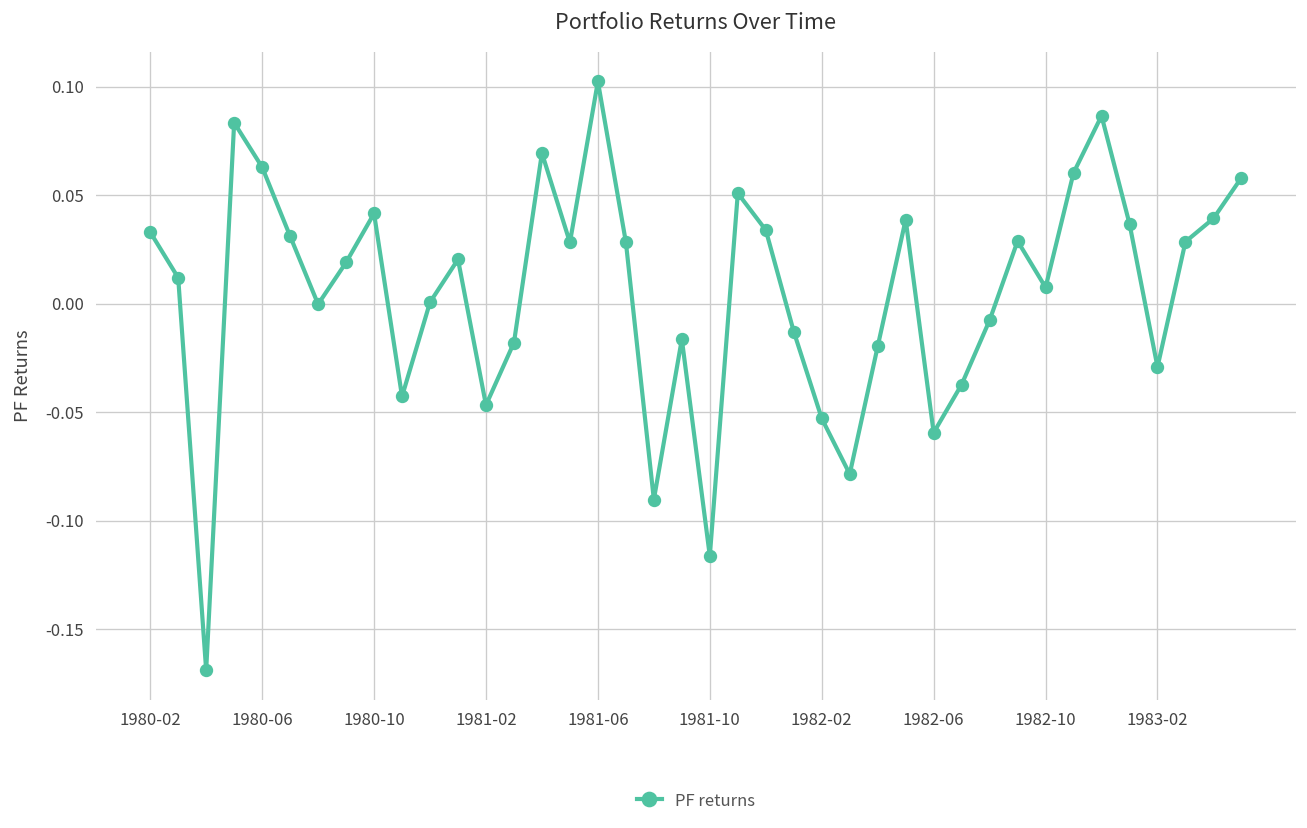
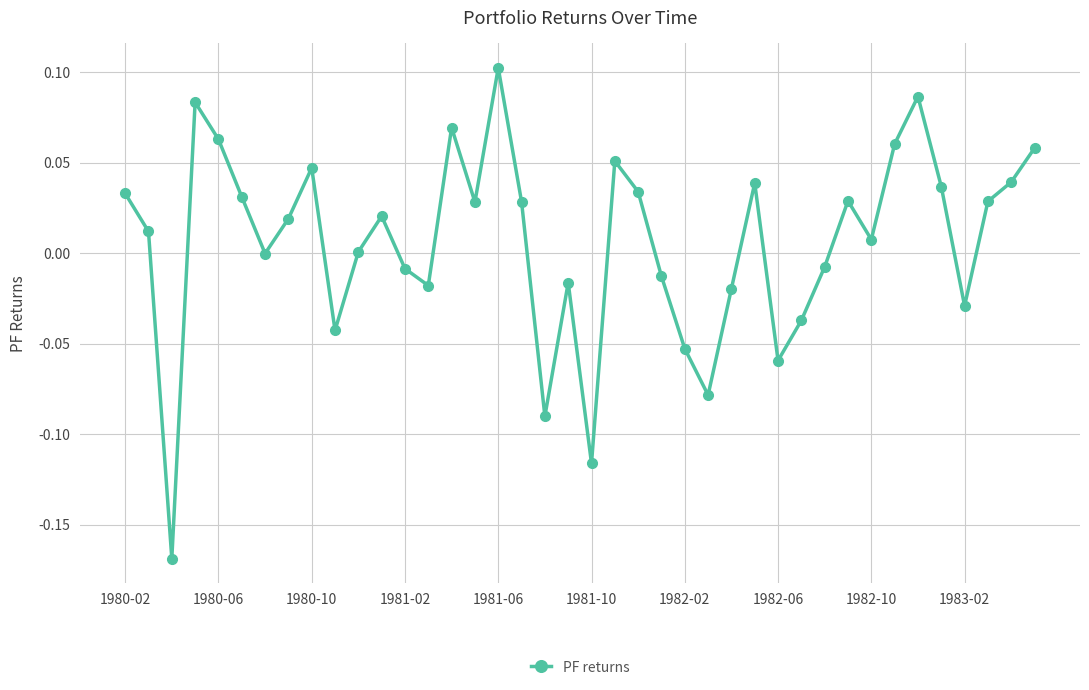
  {
    "1980-02": 0.033,
    "1980-06": 0.063,
-   "1980-10": 0.042,
-   "1981-02": -0.047,
+   "1980-10": 0.047,
+   "1981-02": -0.009,
    "1981-06": 0.102,
    "1981-10": -0.116,
    "1982-02": -0.053,
    "1982-06": -0.059,
    "1982-10": 0.008,
    "1983-02": -0.029
  }
